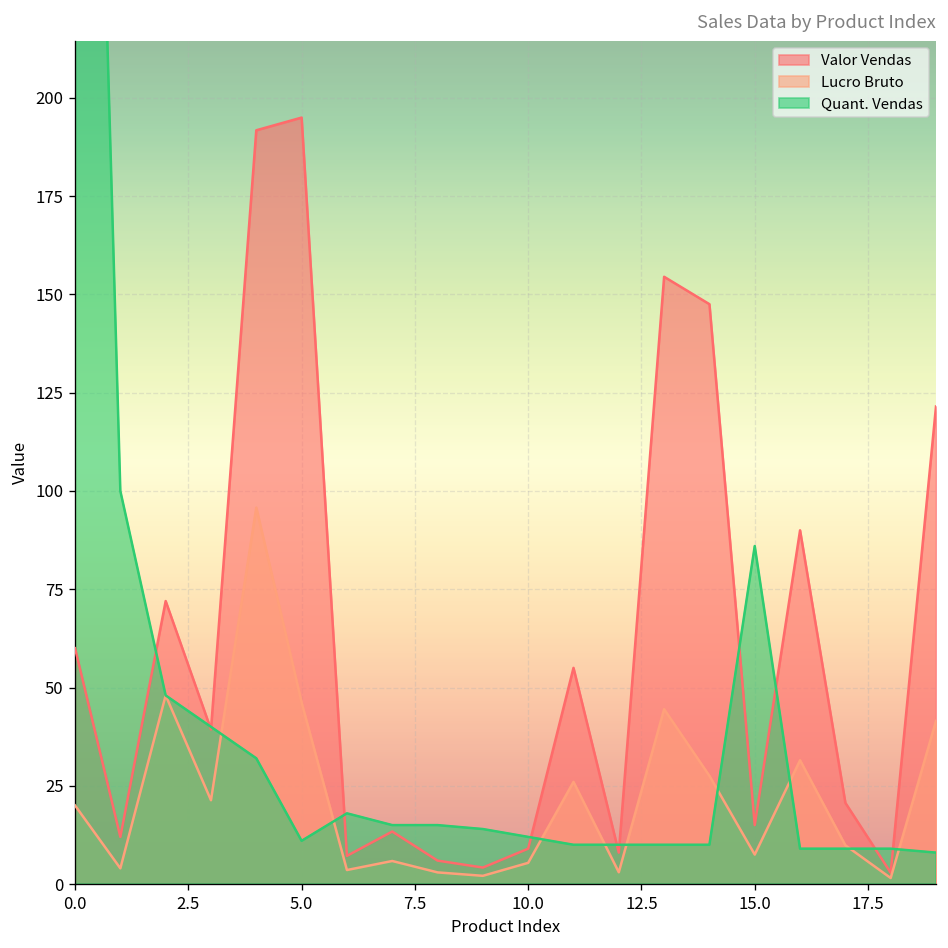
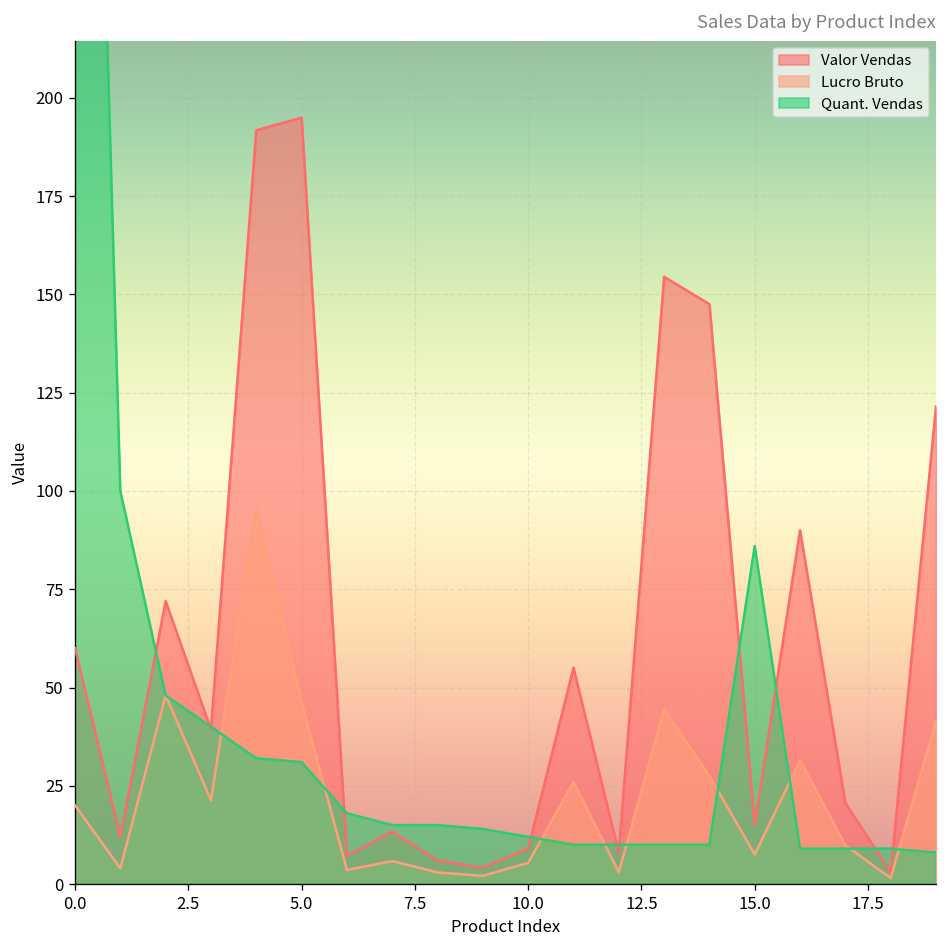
  {
    "Quant. Vendas": {
-     "5.0": 11,
+     "5.0": 31,
      "10.0": 12,
      "15.0": 86
    }
  }
